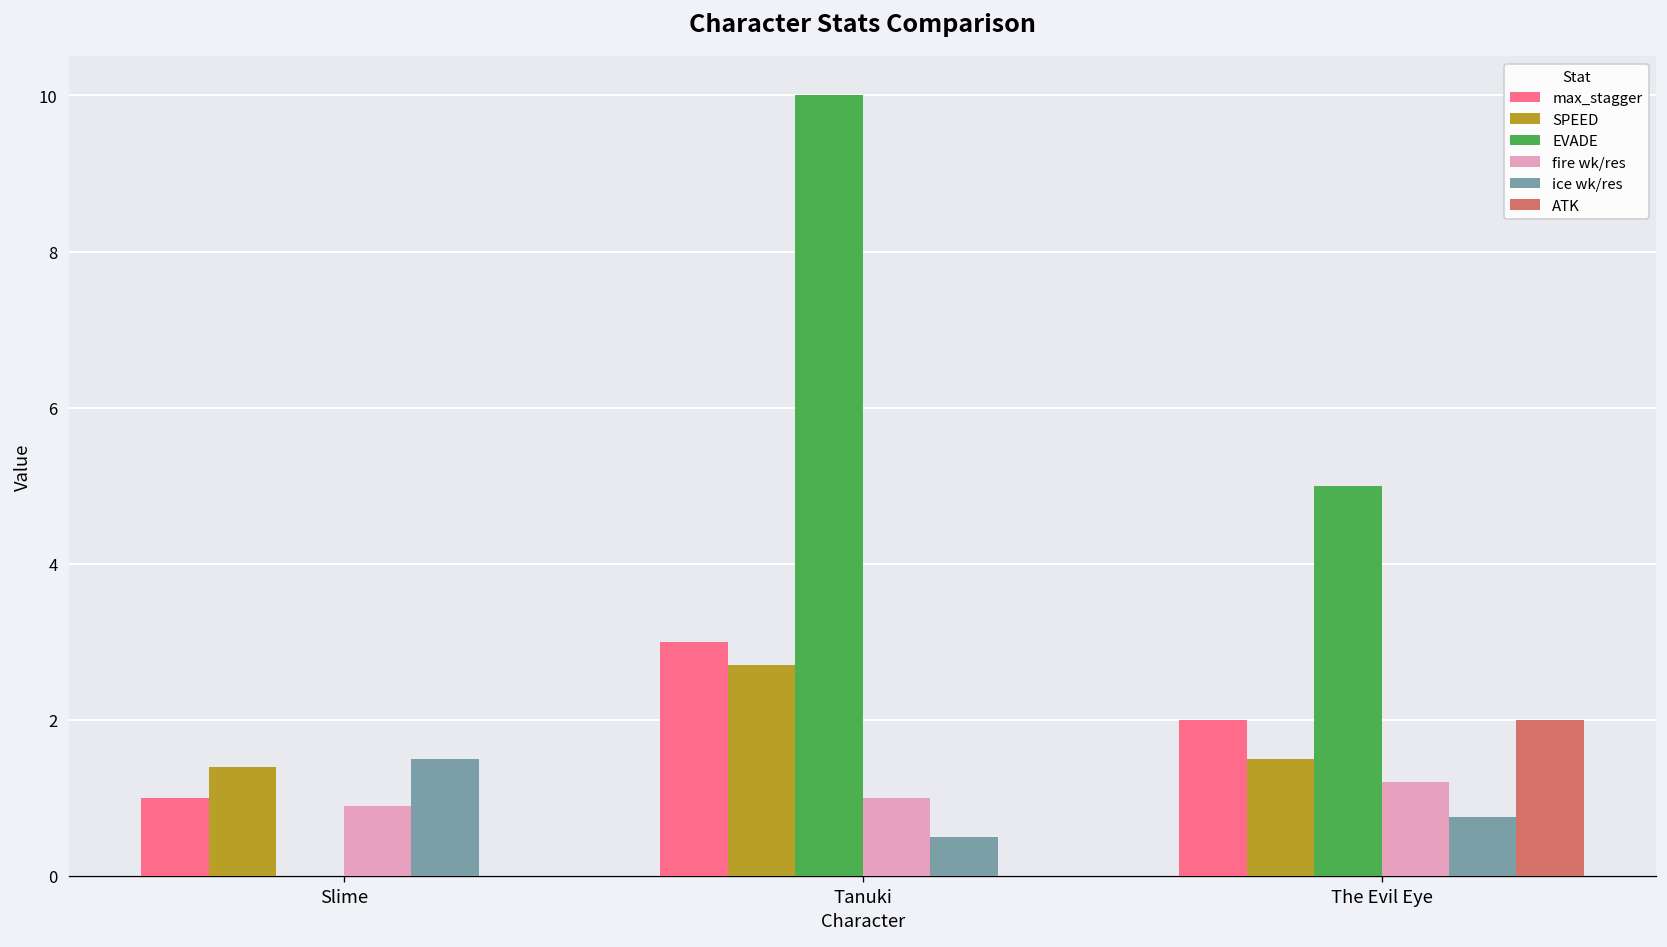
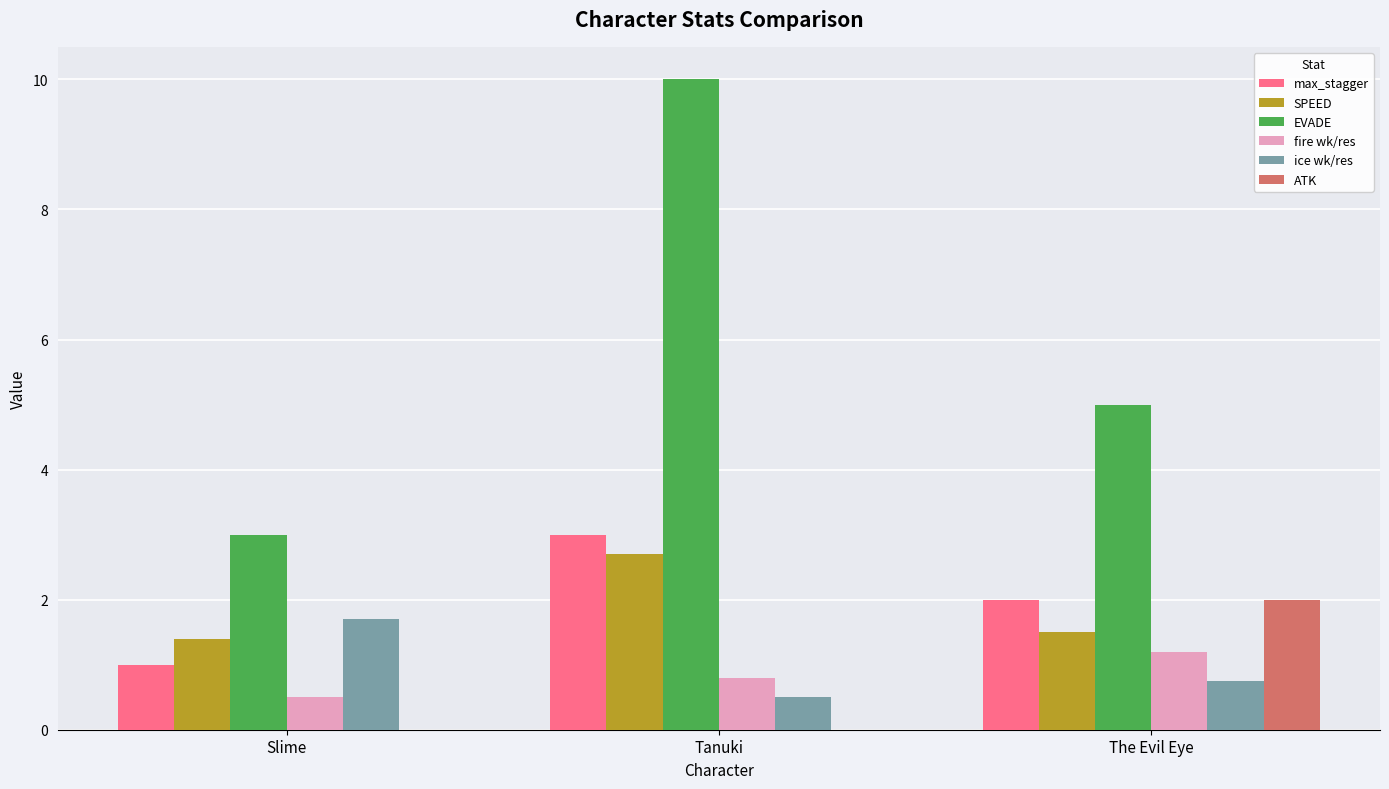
  {
    "SPEED": {
      "Slime": 1.4,
      "Tanuki": 2.7,
      "The Evil Eye": 1.5
    },
    "EVADE": {
-     "Slime": 0,
+     "Slime": 3,
      "Tanuki": 10,
      "The Evil Eye": 5
    },
    "fire wk/res": {
-     "Slime": 0.9,
-     "Tanuki": 1.0,
+     "Slime": 0.5,
+     "Tanuki": 0.8,
      "The Evil Eye": 1.2
    },
    "ice wk/res": {
-     "Slime": 1.5,
+     "Slime": 1.7,
      "Tanuki": 0.5,
      "The Evil Eye": 0.8
    }
  }
